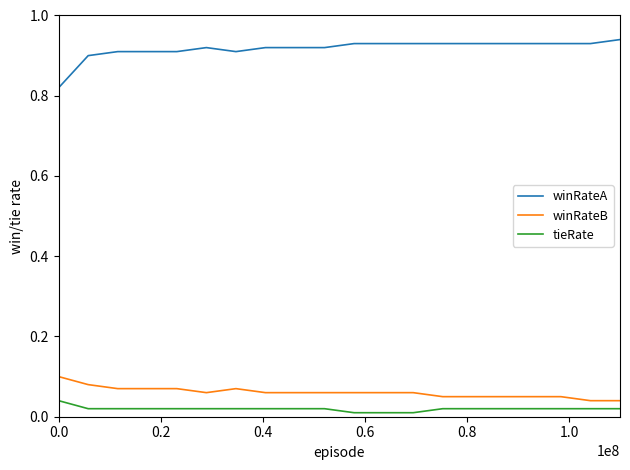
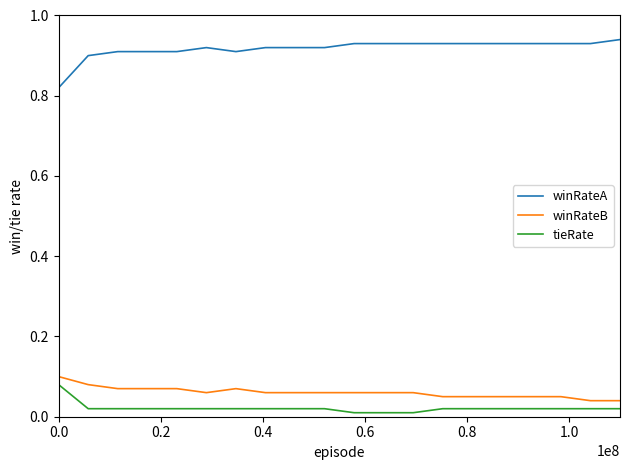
  {
    "winRateA": {
      "0.0": 0.82
    },
    "winRateB": {
      "0.0": 0.10
    },
    "tieRate": {
-     "0.0": 0.04
+     "0.0": 0.08
    }
  }
